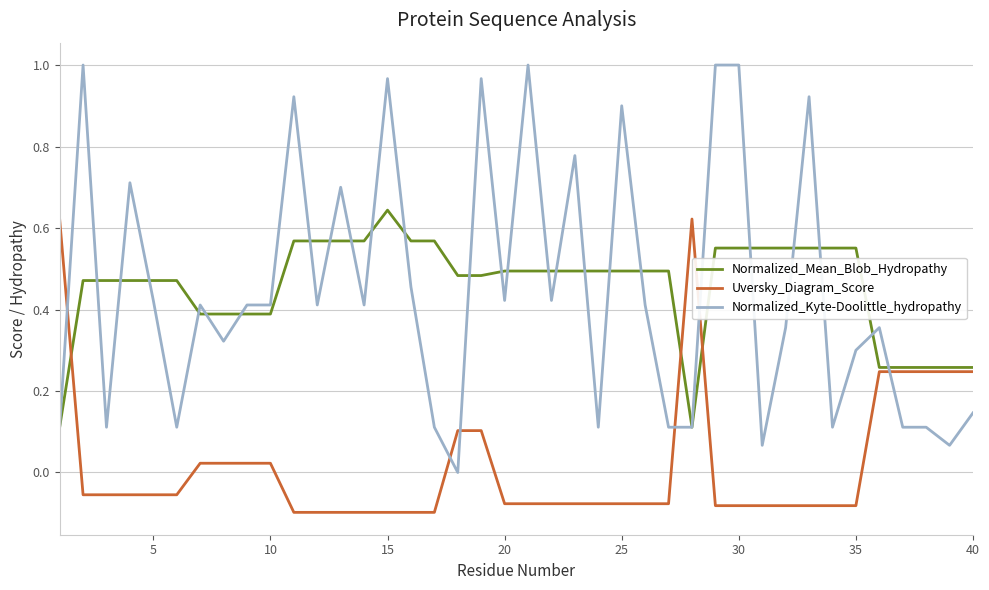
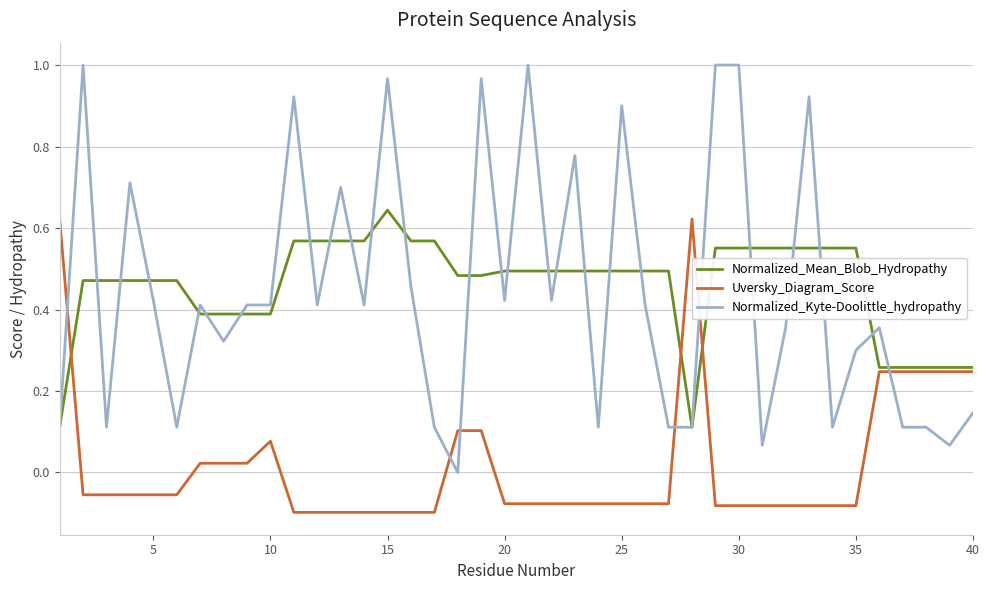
  {
    "Normalized_Mean_Blob_Hydropathy": {
      "5": 0.47,
      "10": 0.39,
      "15": 0.64,
      "20": 0.49,
      "25": 0.49,
      "30": 0.55,
      "35": 0.55,
      "40": 0.26
    },
    "Uversky_Diagram_Score": {
      "5": -0.05,
-     "10": 0.02,
+     "10": 0.08,
      "15": -0.10,
      "20": -0.08,
      "25": -0.08,
      "30": -0.08,
      "35": -0.08,
      "40": 0.25
    },
    "Normalized_Kyte-Doolittle_hydropathy": {
      "5": 0.42,
      "10": 0.41,
      "15": 0.97,
      "20": 0.42,
      "25": 0.90,
      "30": 1.00,
      "35": 0.30,
      "40": 0.15
    }
  }
